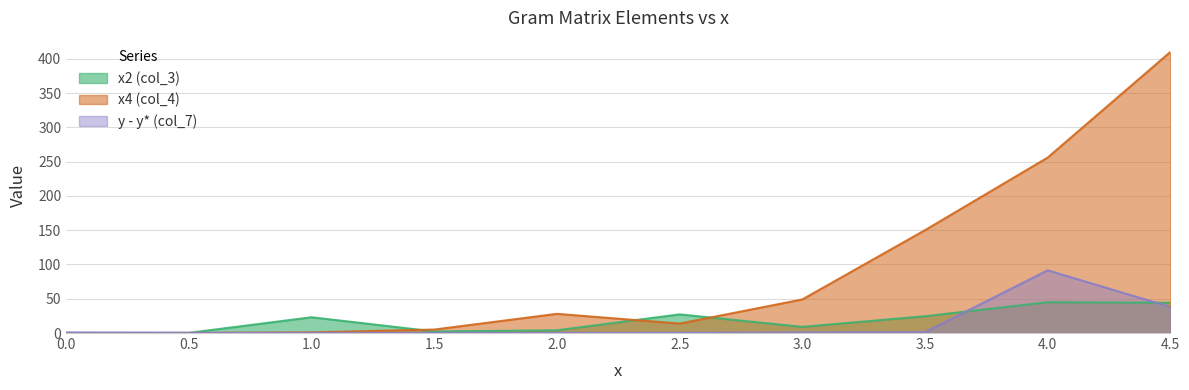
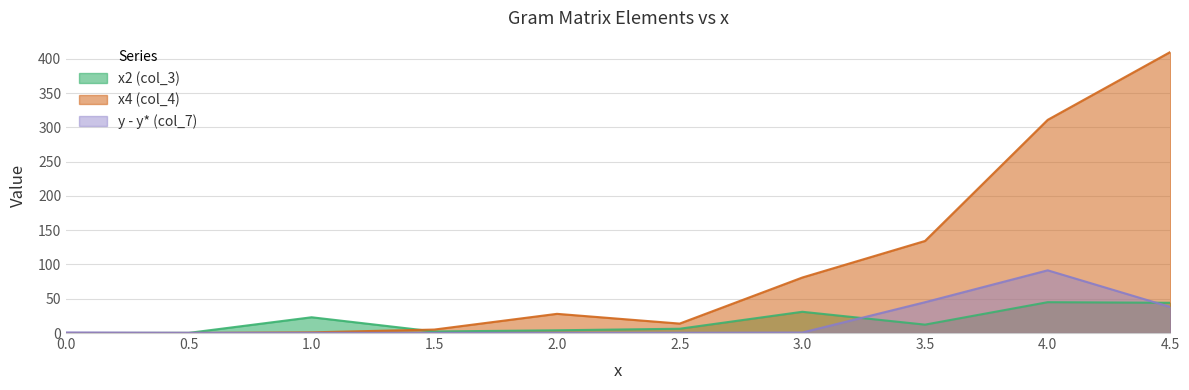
  {
    "x2 (col_3)": {
      "1.0": 20,
      "2.0": 0,
-     "2.5": 30,
-     "3.0": 10,
-     "3.5": 20,
+     "2.5": 10,
+     "3.0": 30,
+     "3.5": 10,
      "4.0": 50,
      "4.5": 40
    },
    "x4 (col_4)": {
      "2.0": 30,
      "2.5": 10,
-     "3.0": 50,
-     "3.5": 150,
-     "4.0": 260,
+     "3.0": 80,
+     "3.5": 130,
+     "4.0": 310,
      "4.5": 410
    },
    "y - y* (col_7)": {
      "2.0": 0,
      "2.5": 0,
      "3.0": 0,
-     "3.5": 0,
+     "3.5": 40,
      "4.0": 90,
      "4.5": 40
    }
  }
